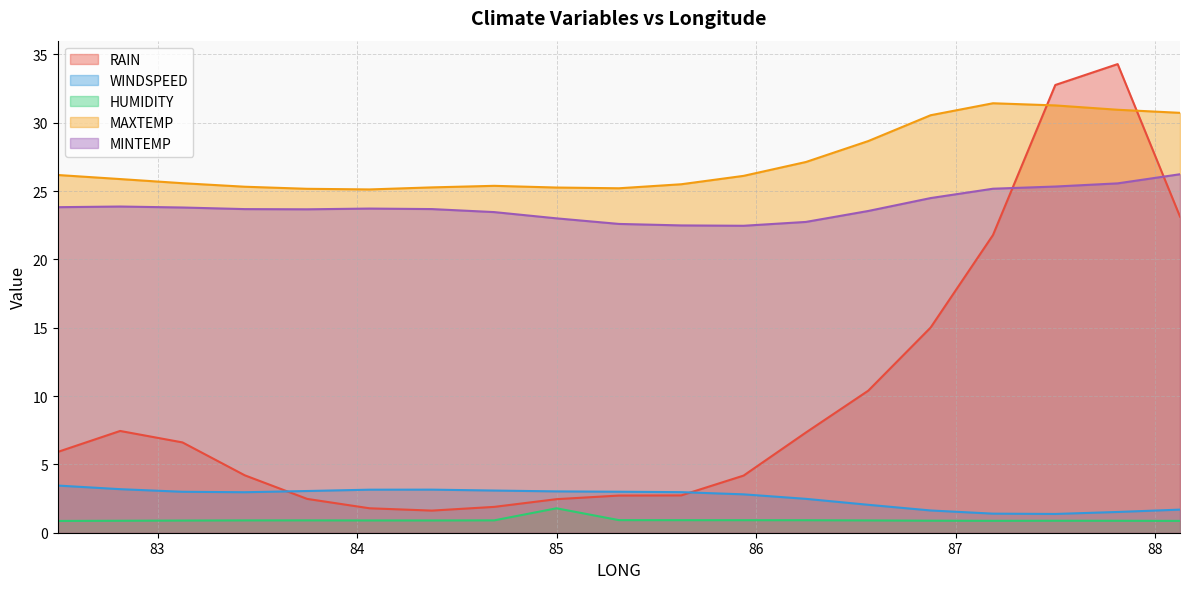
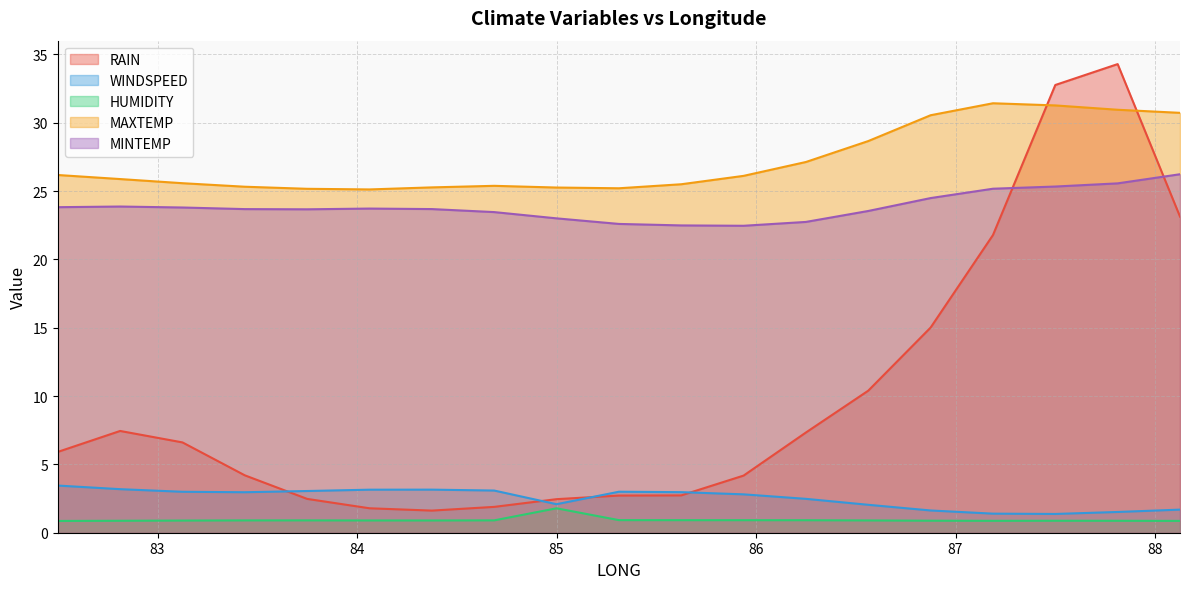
  {
    "WINDSPEED": {
-     "85": 3.0
+     "85": 2.1
    },
    "HUMIDITY": {
      "85": 1.8
    },
    "MINTEMP": {
      "85": 23.0
    }
  }
